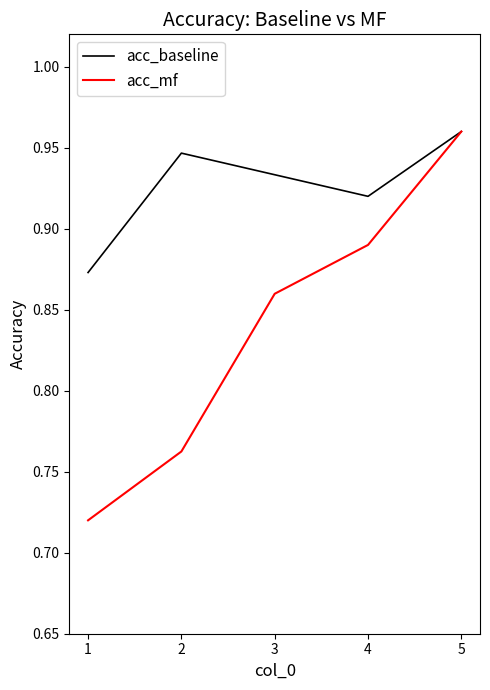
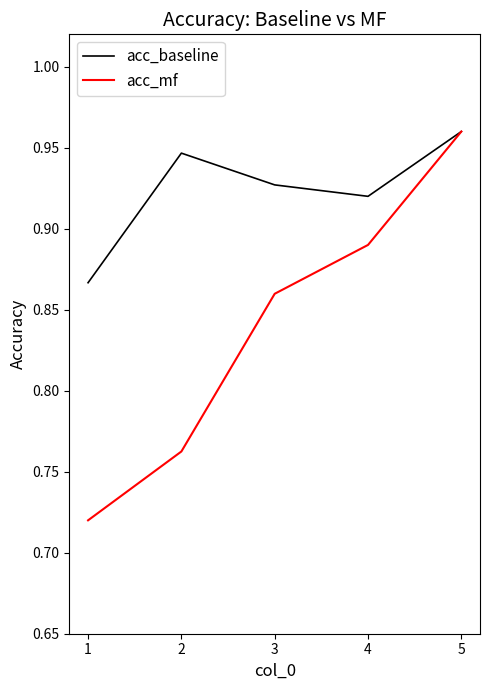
  {
    "acc_baseline": {
-     "1": 0.873,
+     "1": 0.867,
      "2": 0.947,
-     "3": 0.933,
+     "3": 0.927,
      "4": 0.920
    },
    "acc_mf": {
      "1": 0.720,
      "2": 0.762,
      "3": 0.860,
      "4": 0.890
    }
  }
